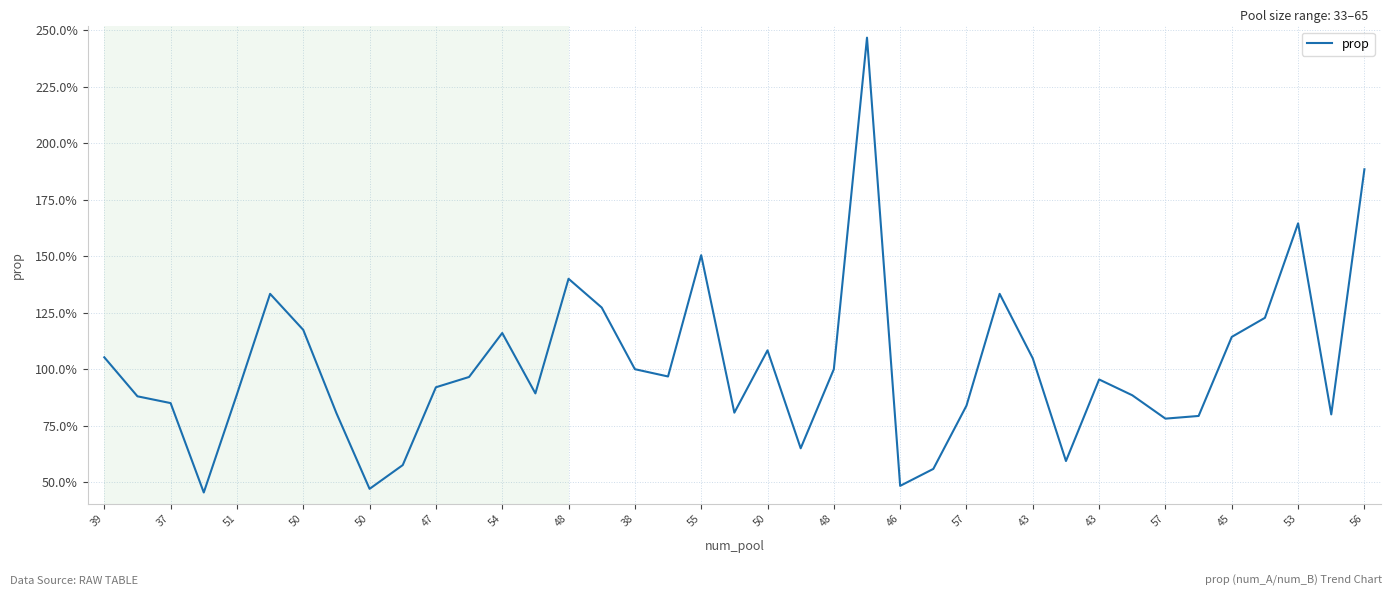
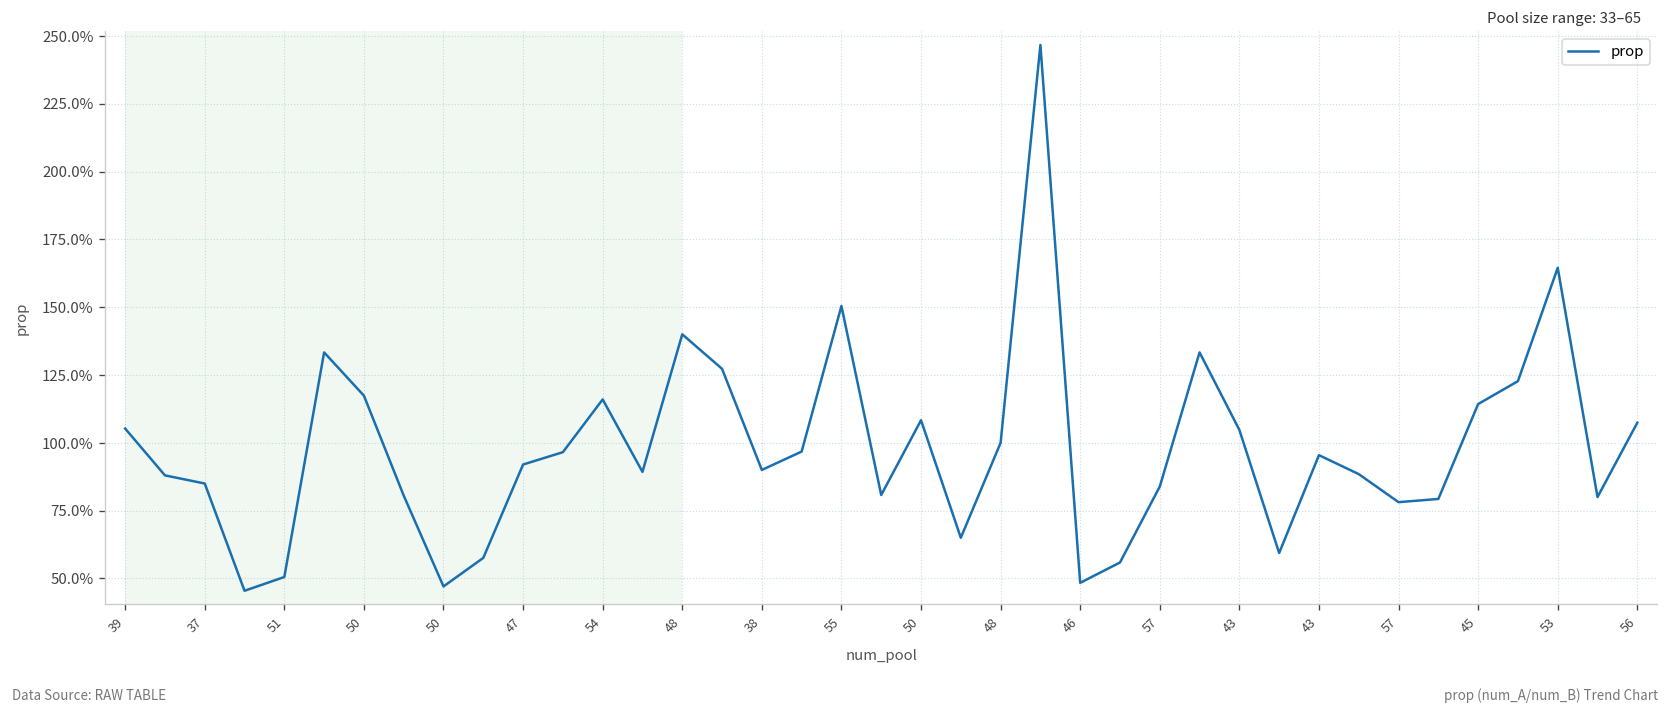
  {
    "39": "105%",
-   "51": "89%",
+   "51": "51%",
    "47": "92%",
    "54": "116%",
-   "38": "100%",
+   "38": "90%",
    "55": "150%",
    "46": "48%",
    "45": "114%",
    "53": "165%",
-   "56": "188%"
+   "56": "107%"
  }
